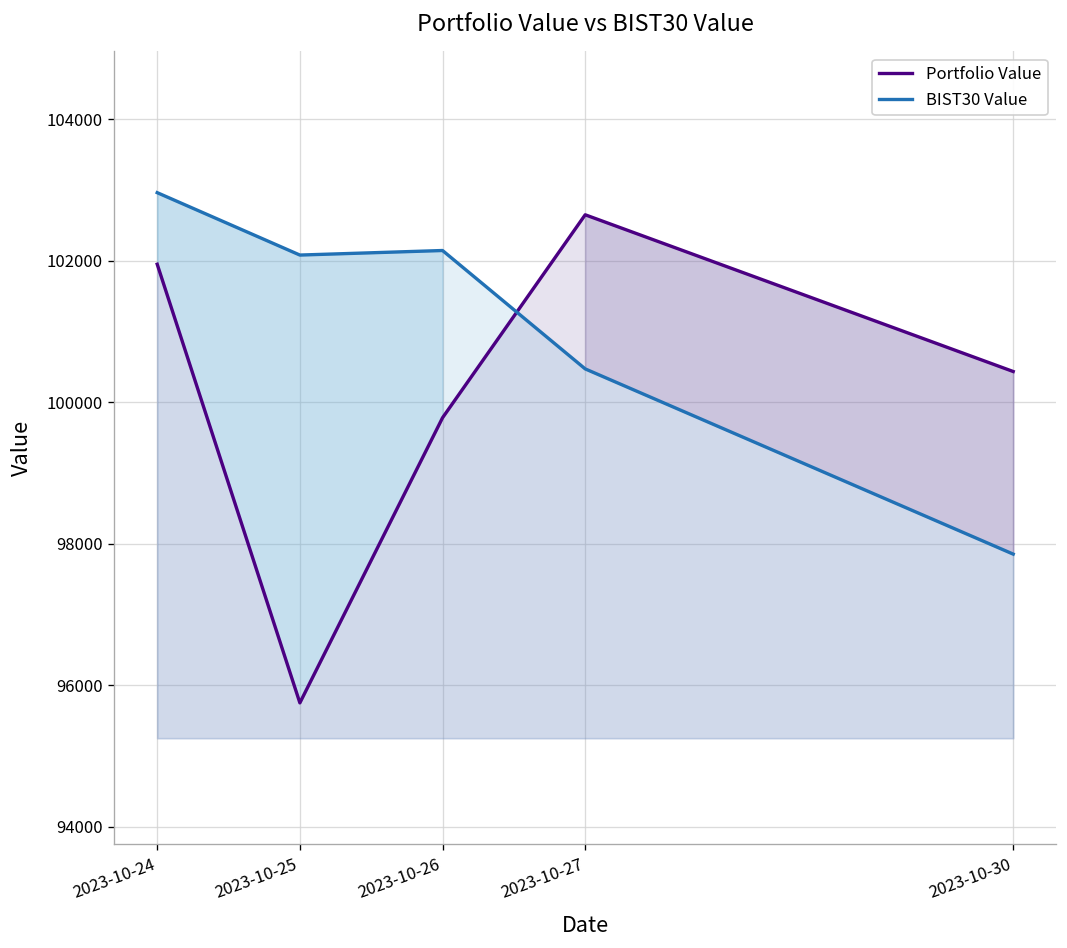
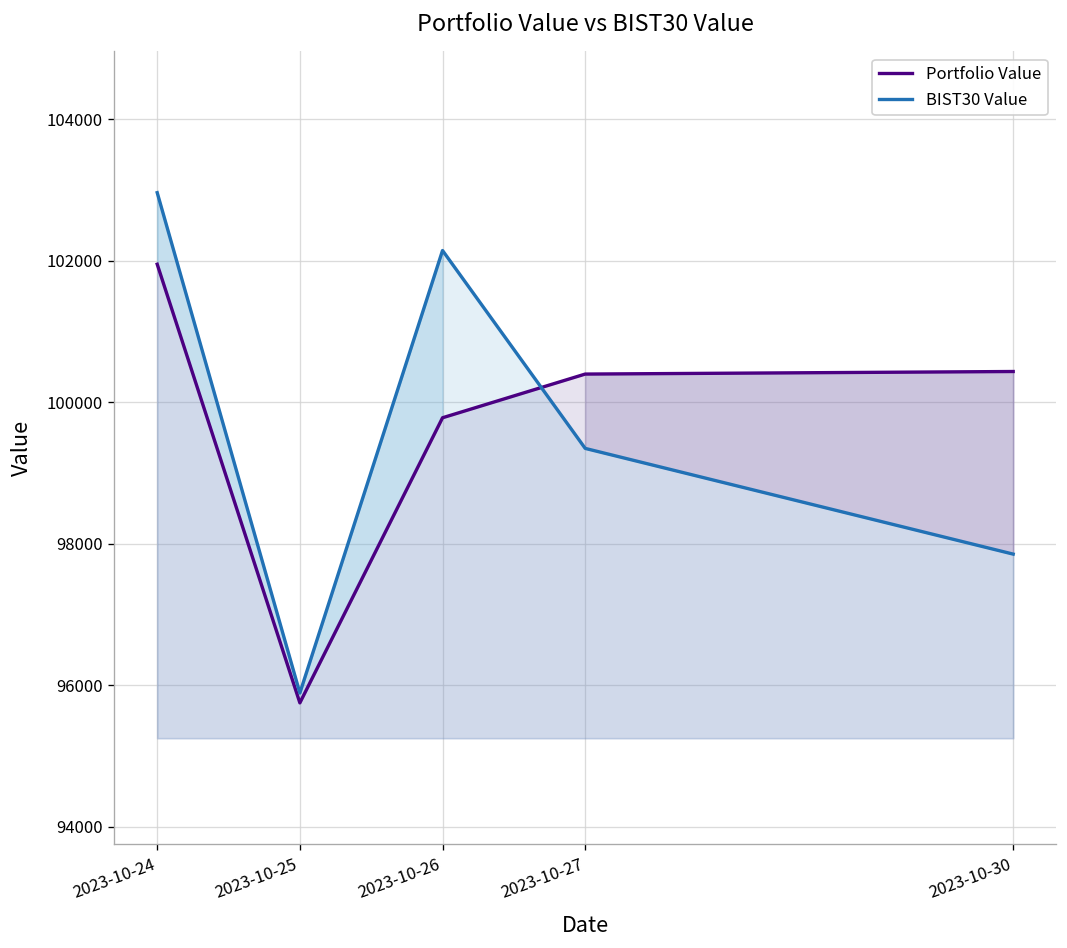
  {
    "Portfolio Value": {
      "2023-10-24": 102000,
      "2023-10-25": 95700,
      "2023-10-26": 99800,
-     "2023-10-27": 102700
+     "2023-10-27": 100400
    },
    "BIST30 Value": {
-     "2023-10-25": 102100,
-     "2023-10-27": 100500,
+     "2023-10-25": 95900,
+     "2023-10-27": 99300,
      "2023-10-30": 97900
    }
  }
